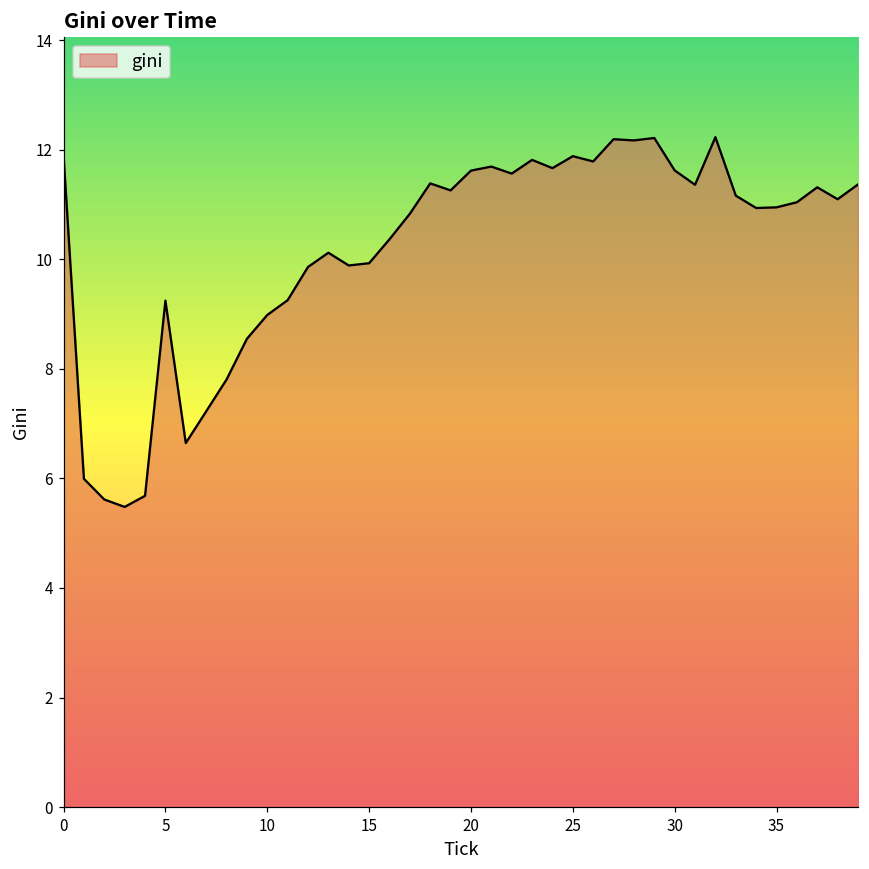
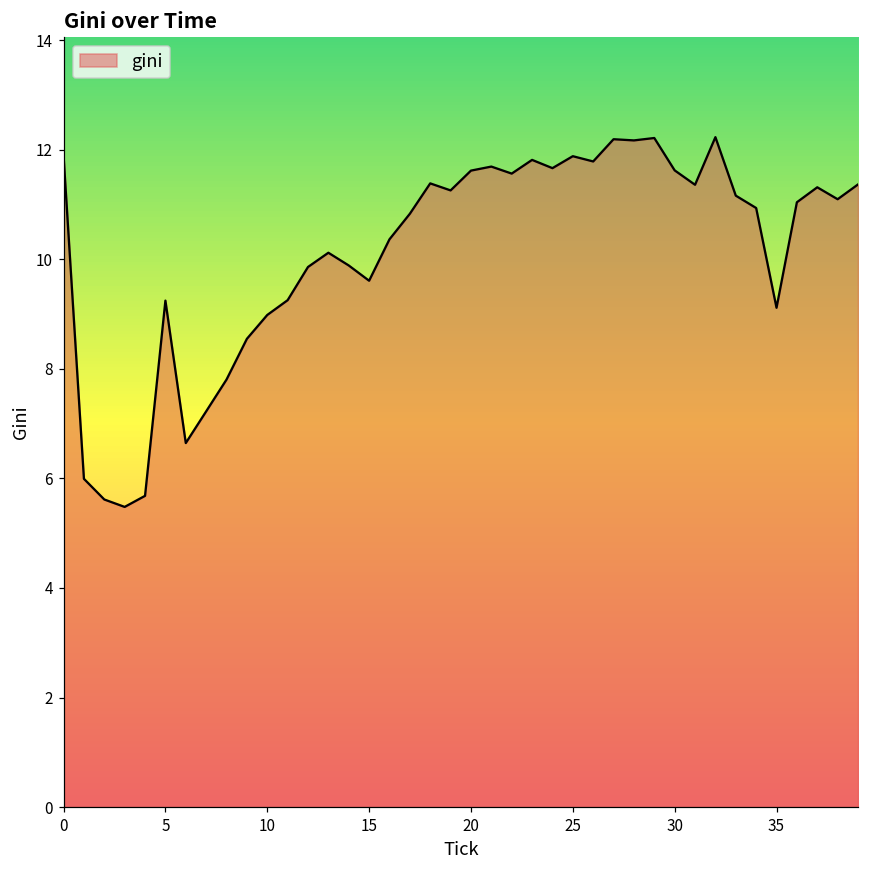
  {
    "0": 11.9,
    "5": 9.2,
    "10": 9.0,
-   "15": 9.9,
+   "15": 9.6,
    "20": 11.6,
    "25": 11.9,
    "30": 11.6,
-   "35": 10.9
+   "35": 9.1
  }
